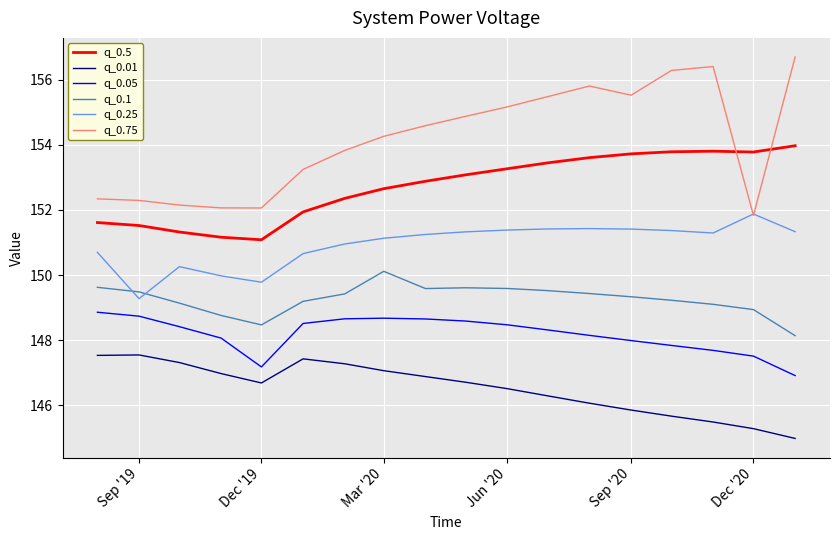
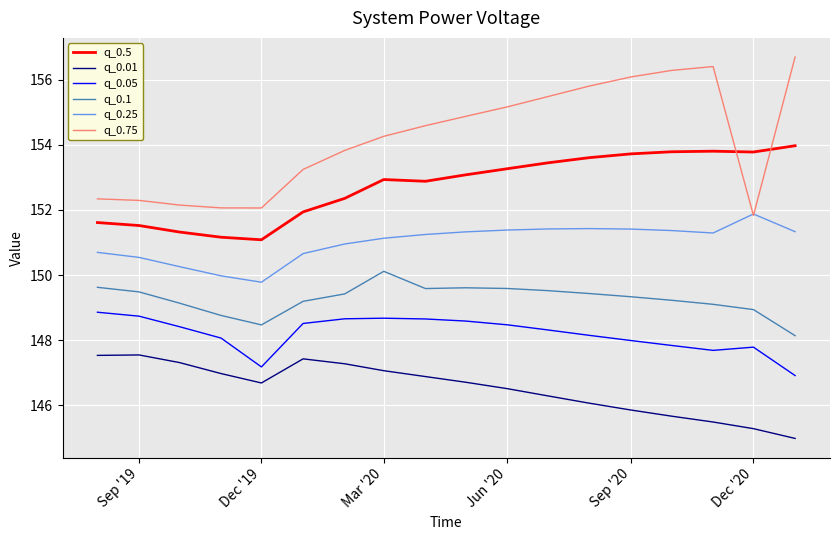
  {
    "q_0.5": {
      "Sep '19": 151.5,
      "Dec '19": 151.1,
-     "Mar '20": 152.7,
+     "Mar '20": 152.9,
      "Jun '20": 153.3,
      "Sep '20": 153.7,
      "Dec '20": 153.8
    },
    "q_0.01": {
      "Sep '19": 147.5,
      "Dec '19": 146.7,
      "Mar '20": 147.1,
      "Jun '20": 146.5,
      "Sep '20": 145.9,
      "Dec '20": 145.3
    },
    "q_0.05": {
      "Sep '19": 148.7,
      "Dec '19": 147.2,
      "Mar '20": 148.7,
      "Jun '20": 148.5,
      "Sep '20": 148.0,
-     "Dec '20": 147.5
+     "Dec '20": 147.8
    },
    "q_0.1": {
      "Sep '19": 149.5,
      "Dec '19": 148.5,
      "Mar '20": 150.1,
      "Jun '20": 149.6,
      "Sep '20": 149.3,
      "Dec '20": 148.9
    },
    "q_0.25": {
-     "Sep '19": 149.3,
+     "Sep '19": 150.5,
      "Dec '19": 149.8,
      "Mar '20": 151.1,
      "Jun '20": 151.4,
      "Sep '20": 151.4
    },
    "q_0.75": {
      "Sep '19": 152.3,
      "Dec '19": 152.1,
      "Mar '20": 154.3,
      "Jun '20": 155.2,
-     "Sep '20": 155.5
+     "Sep '20": 156.1
    }
  }
